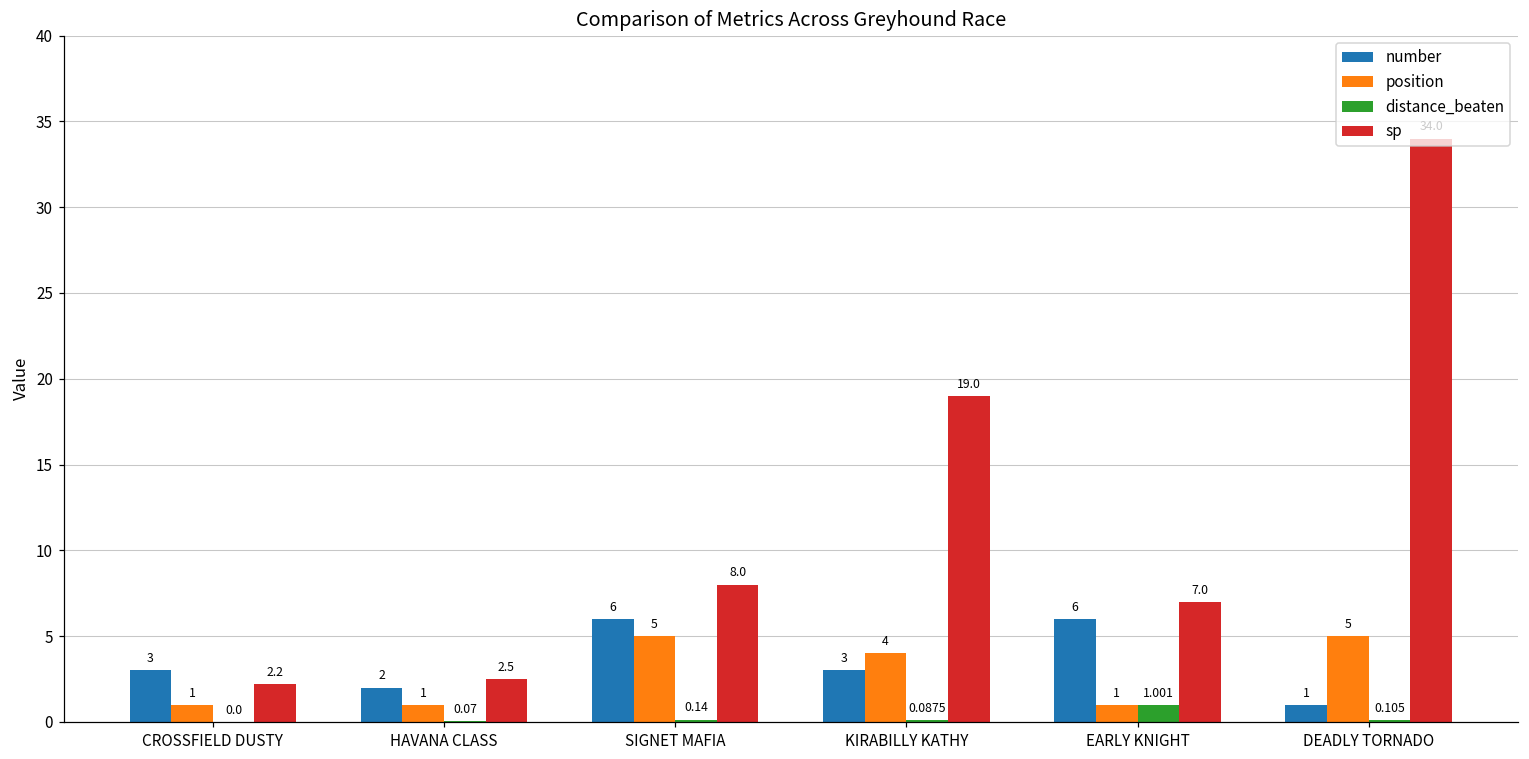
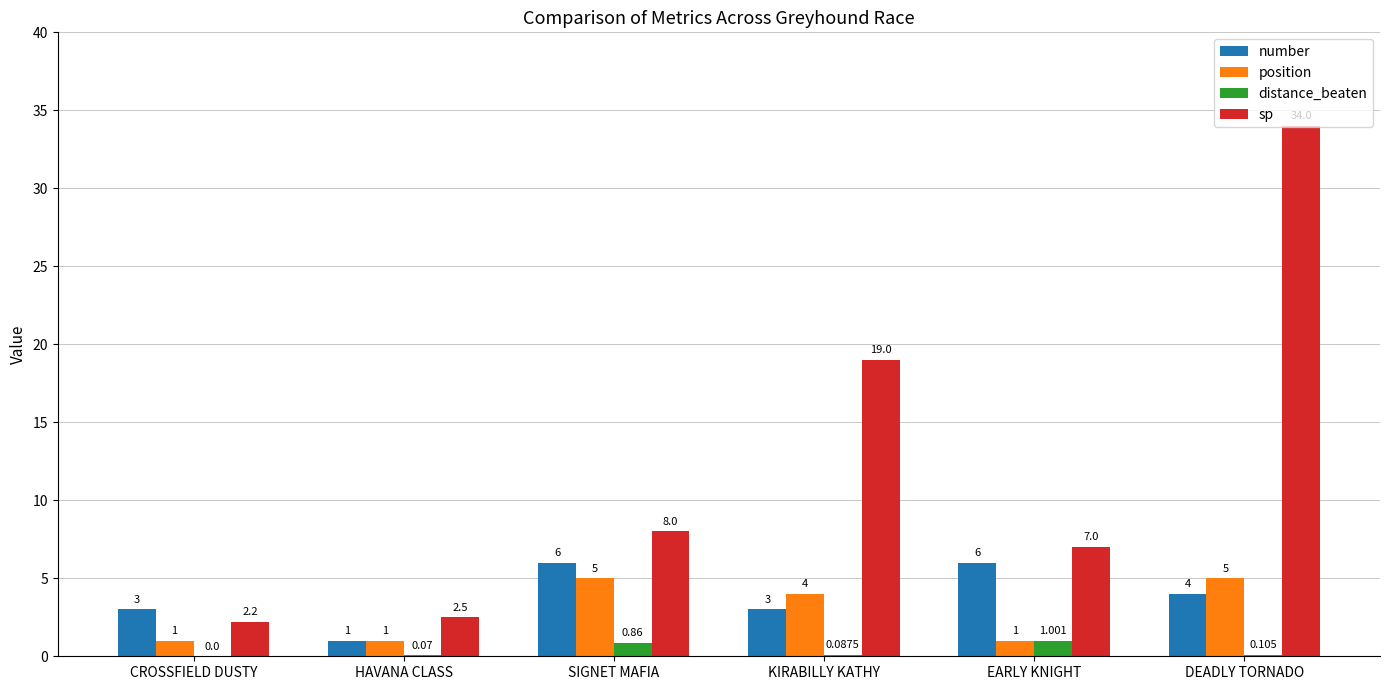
  {
    "number": {
      "CROSSFIELD DUSTY": 3,
-     "HAVANA CLASS": 2,
+     "HAVANA CLASS": 1,
      "SIGNET MAFIA": 6,
      "KIRABILLY KATHY": 3,
      "EARLY KNIGHT": 6,
-     "DEADLY TORNADO": 1
+     "DEADLY TORNADO": 4
    },
    "position": {
      "CROSSFIELD DUSTY": 1,
      "HAVANA CLASS": 1,
      "SIGNET MAFIA": 5,
      "KIRABILLY KATHY": 4,
      "EARLY KNIGHT": 1,
      "DEADLY TORNADO": 5
    },
    "distance_beaten": {
      "CROSSFIELD DUSTY": 0.0,
      "HAVANA CLASS": 0.07,
-     "SIGNET MAFIA": 0.14,
+     "SIGNET MAFIA": 0.86,
      "KIRABILLY KATHY": 0.0875,
      "EARLY KNIGHT": 1.001,
      "DEADLY TORNADO": 0.105
    },
    "sp": {
      "CROSSFIELD DUSTY": 2.2,
      "HAVANA CLASS": 2.5,
      "SIGNET MAFIA": 8.0,
      "KIRABILLY KATHY": 19.0,
      "EARLY KNIGHT": 7.0
    }
  }
